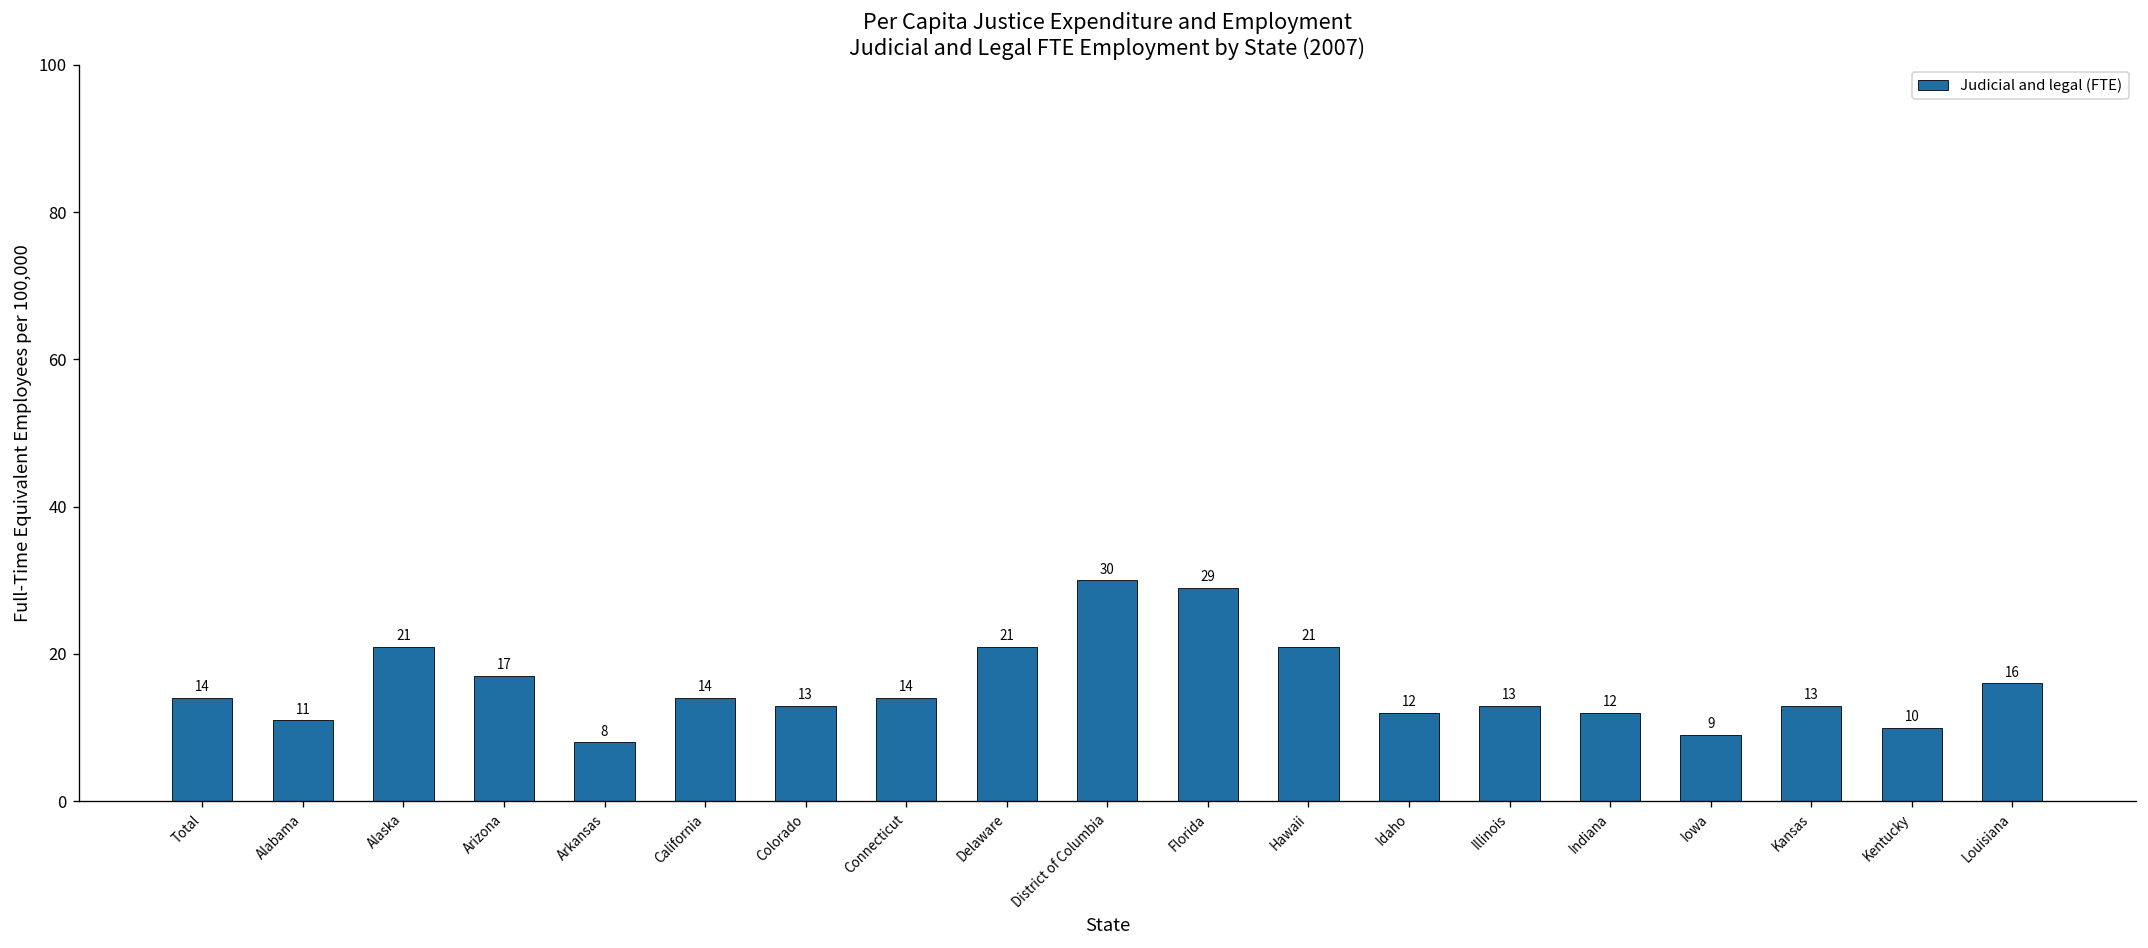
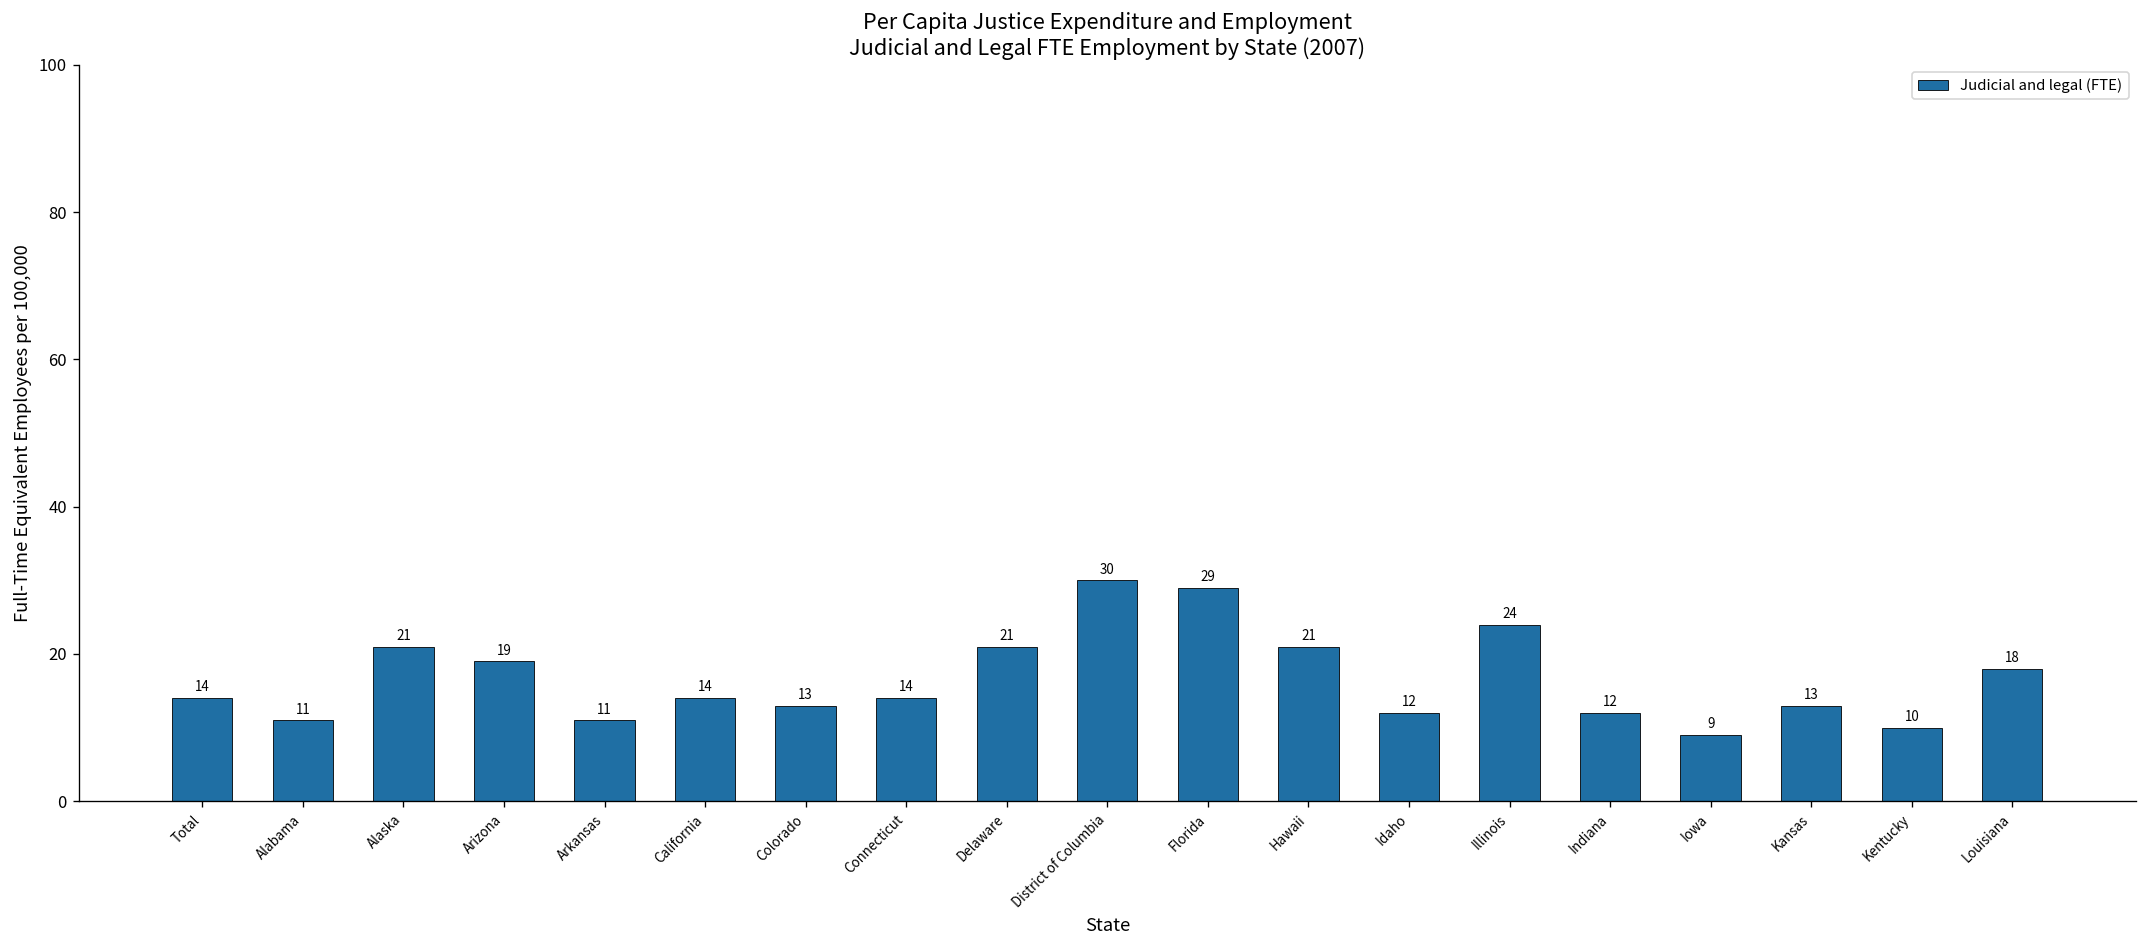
  {
    "Total": 14,
    "Alabama": 11,
    "Alaska": 21,
-   "Arizona": 17,
-   "Arkansas": 8,
+   "Arizona": 19,
+   "Arkansas": 11,
    "California": 14,
    "Colorado": 13,
    "Connecticut": 14,
    "Delaware": 21,
    "District of Columbia": 30,
    "Florida": 29,
    "Hawaii": 21,
    "Idaho": 12,
-   "Illinois": 13,
+   "Illinois": 24,
    "Indiana": 12,
    "Iowa": 9,
    "Kansas": 13,
    "Kentucky": 10,
-   "Louisiana": 16
+   "Louisiana": 18
  }
